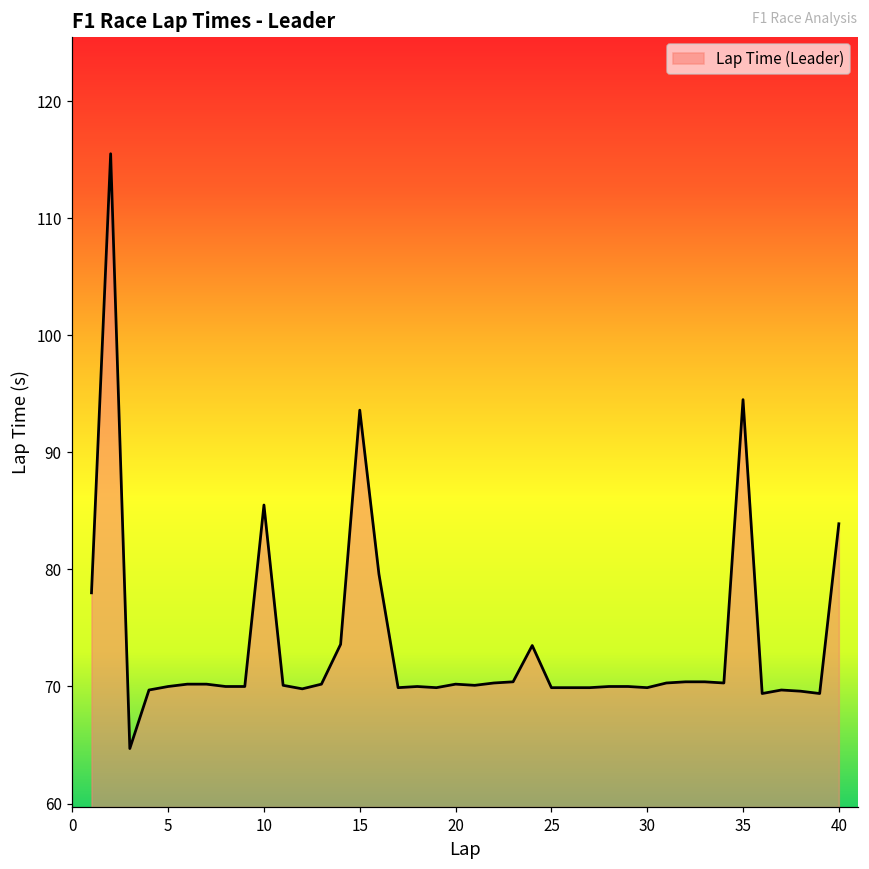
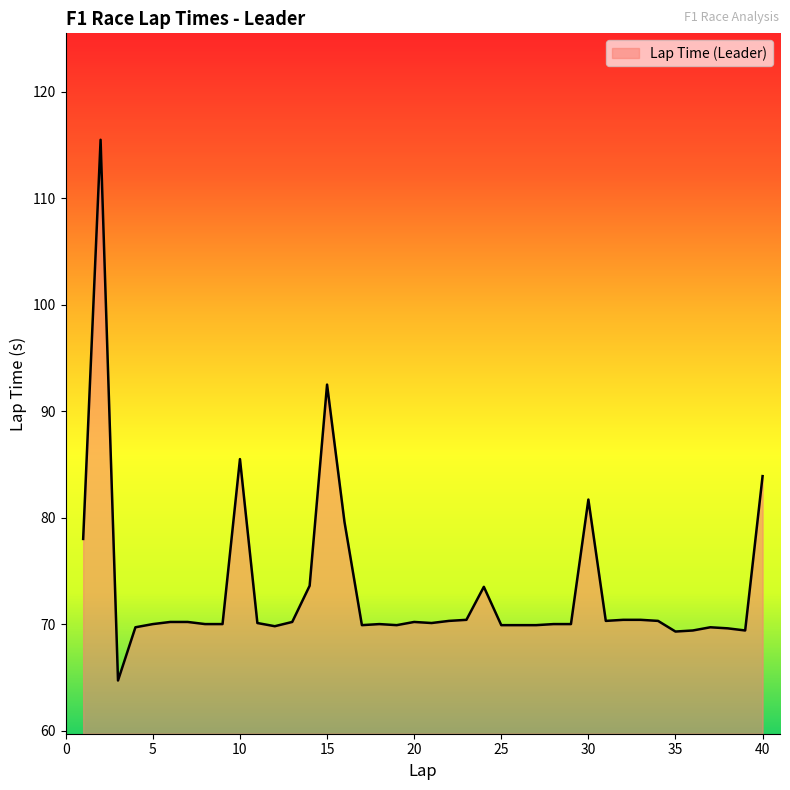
  {
    "5": 70.0,
    "10": 85.5,
-   "15": 93.6,
+   "15": 92.5,
    "20": 70.2,
    "25": 69.9,
-   "30": 69.9,
-   "35": 94.5,
+   "30": 81.7,
+   "35": 69.3,
    "40": 83.9
  }
